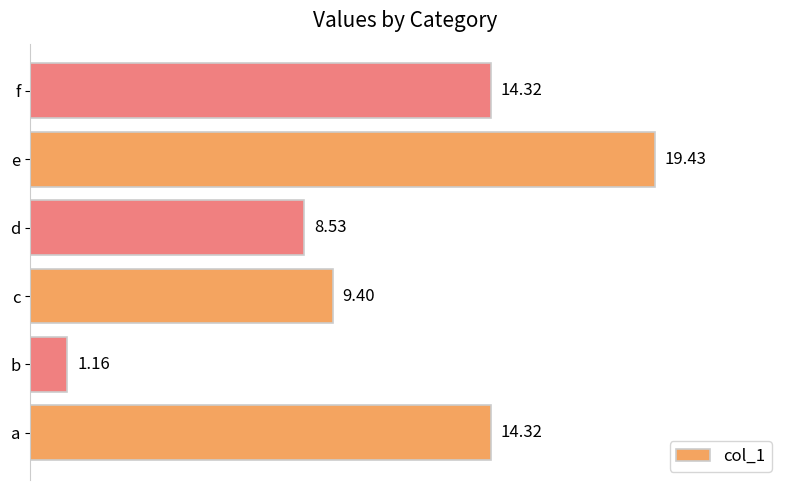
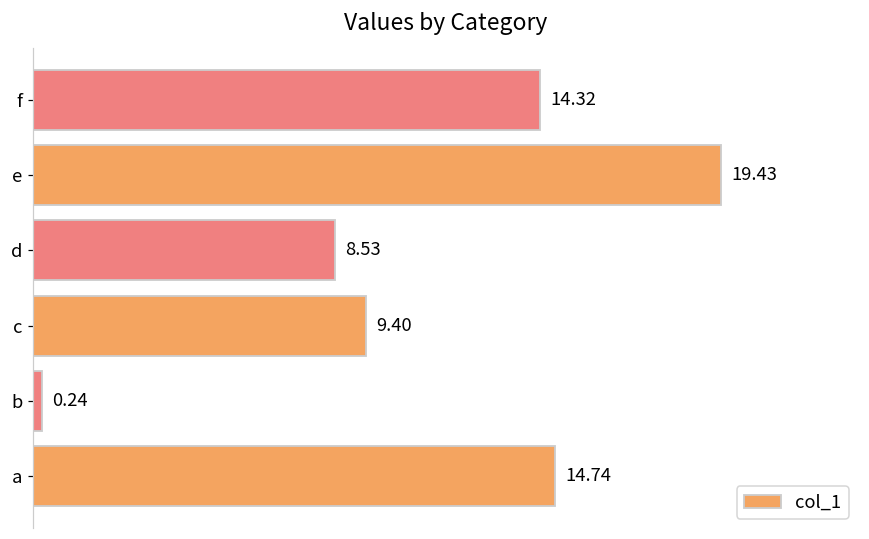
  {
    "f": 14.32,
    "e": 19.43,
    "d": 8.53,
    "c": 9.40,
-   "b": 1.16,
-   "a": 14.32
+   "b": 0.24,
+   "a": 14.74
  }
